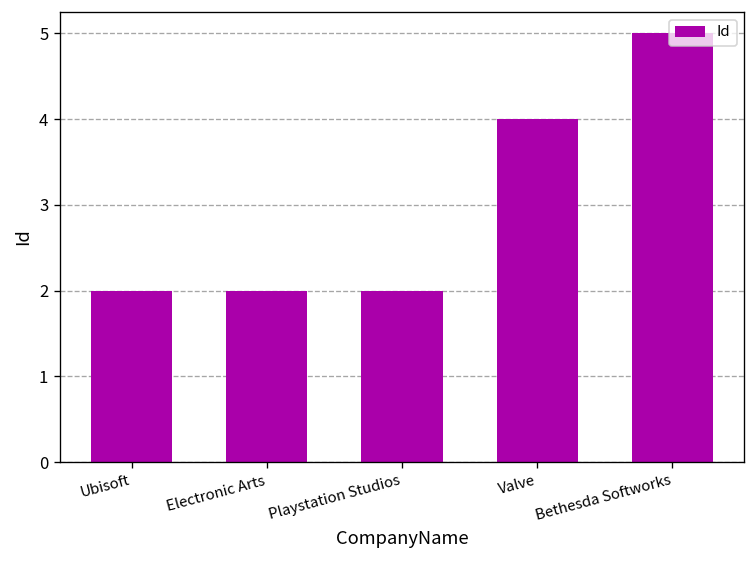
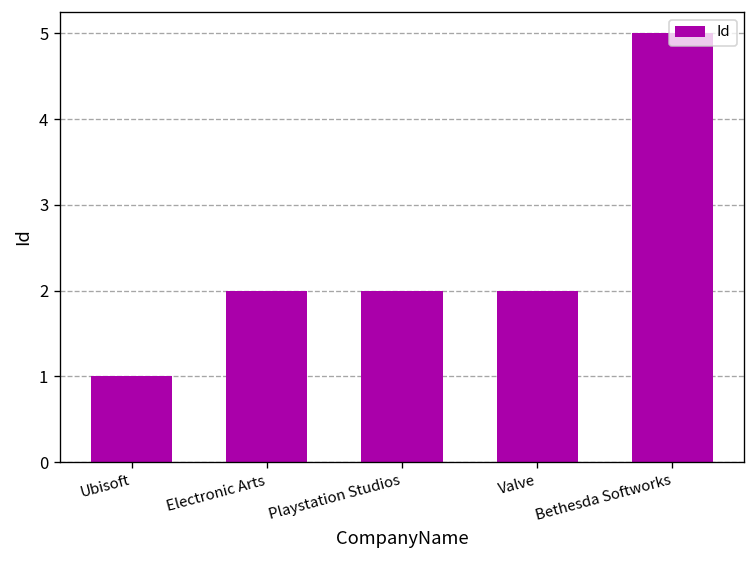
  {
-   "Ubisoft": 2,
+   "Ubisoft": 1,
    "Electronic Arts": 2,
    "Playstation Studios": 2,
-   "Valve": 4
+   "Valve": 2
  }
